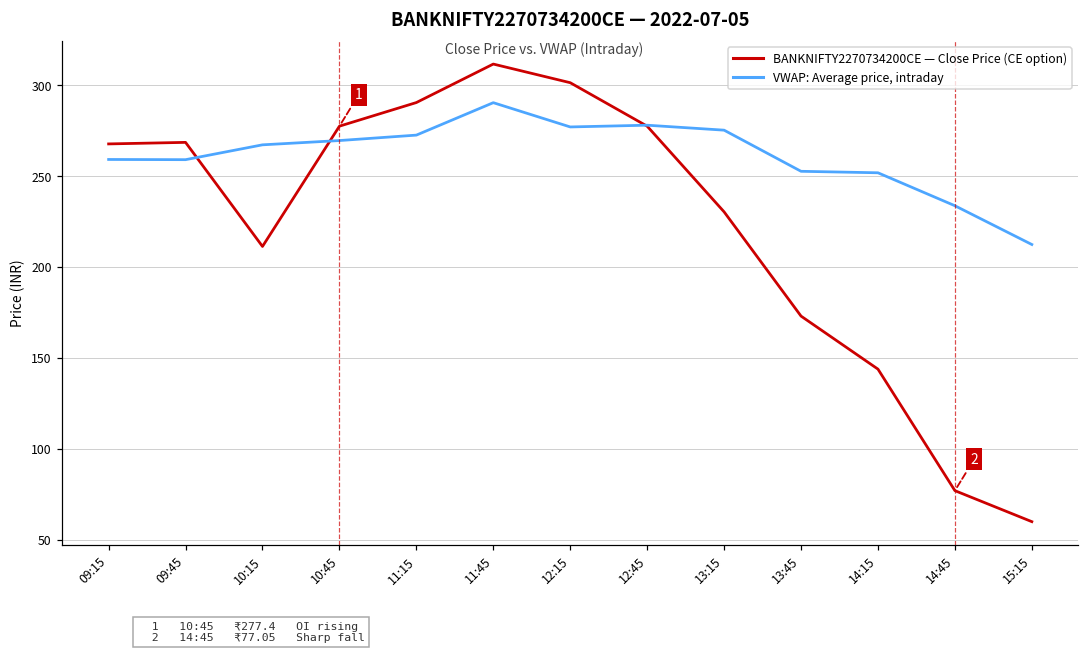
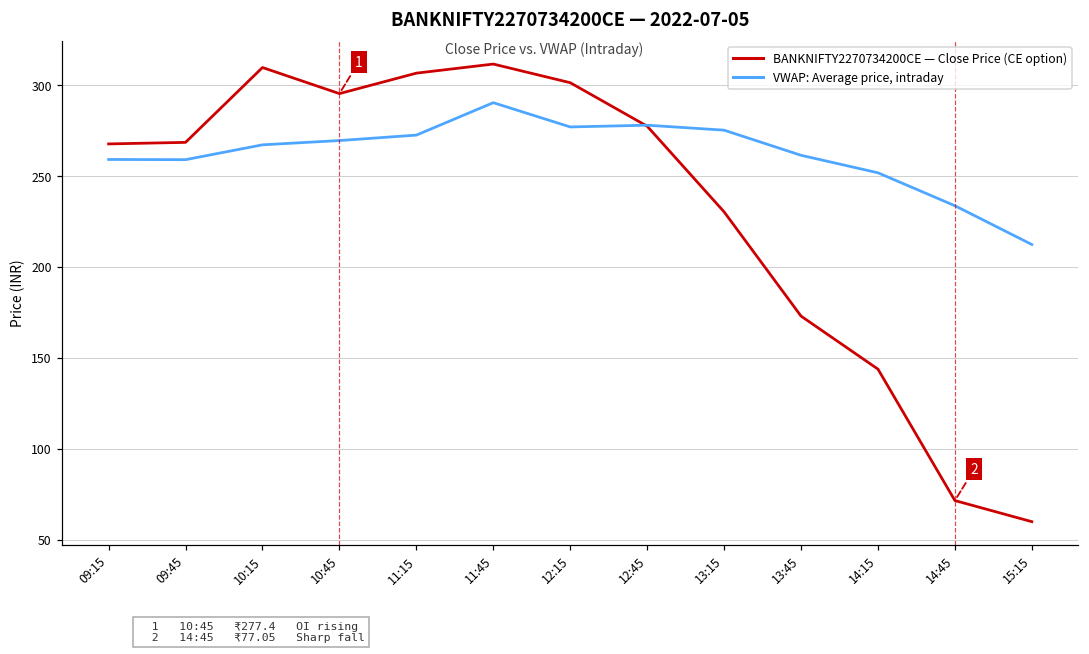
  {
    "BANKNIFTY2270734200CE — Close Price (CE option)": {
      "09:15": 268,
      "09:45": 269,
-     "10:15": 211,
-     "10:45": 277,
-     "11:15": 290,
+     "10:15": 310,
+     "10:45": 295,
+     "11:15": 307,
      "11:45": 312,
      "12:15": 301,
      "13:15": 230,
      "13:45": 173,
      "14:15": 144,
-     "14:45": 77,
+     "14:45": 72,
      "15:15": 60
    },
    "VWAP: Average price, intraday": {
      "09:15": 259,
      "09:45": 259,
      "10:15": 267,
      "10:45": 270,
      "11:15": 272,
      "11:45": 290,
      "12:15": 277,
      "13:15": 275,
-     "13:45": 253,
+     "13:45": 261,
      "14:15": 252,
      "14:45": 234,
      "15:15": 212
    }
  }
